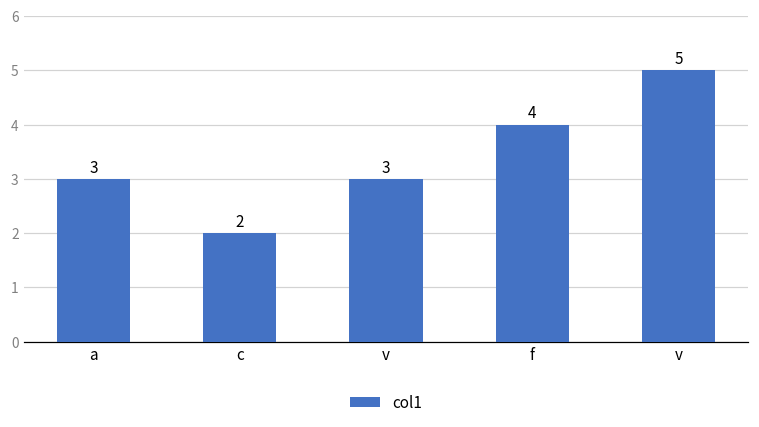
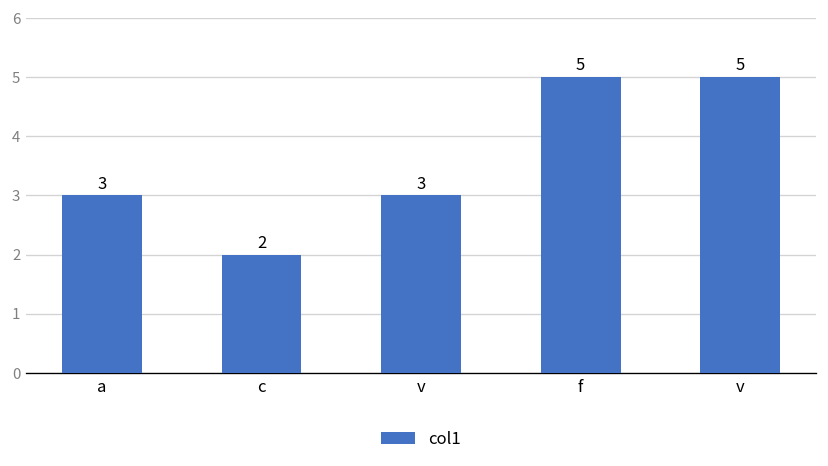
  {
    "a": 3,
    "c": 2,
-   "f": 4
+   "f": 5
  }
